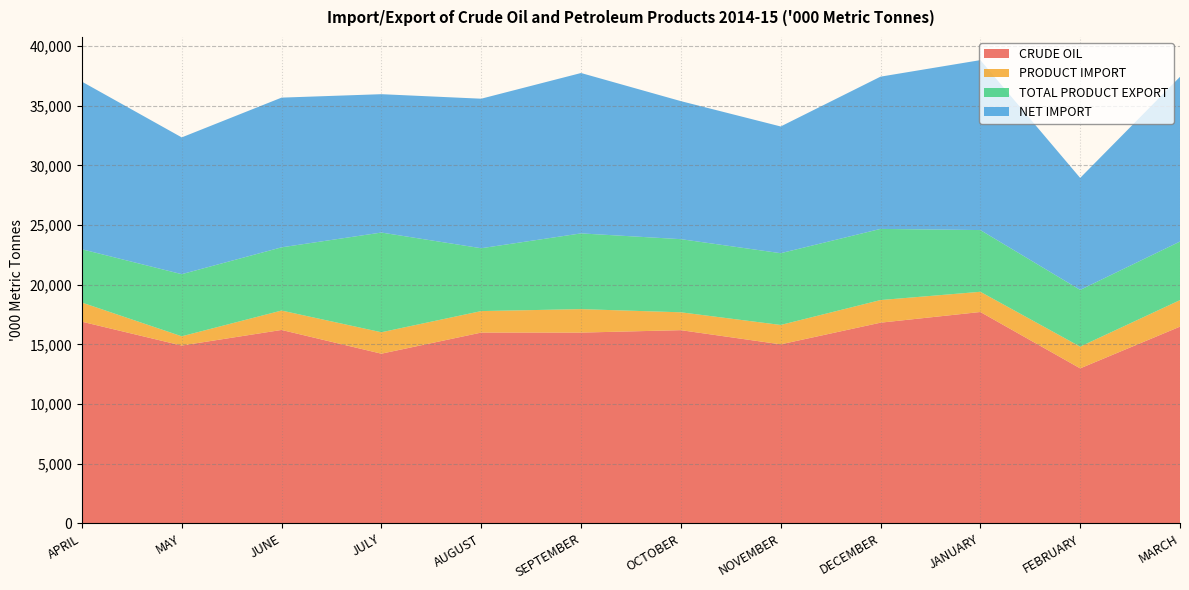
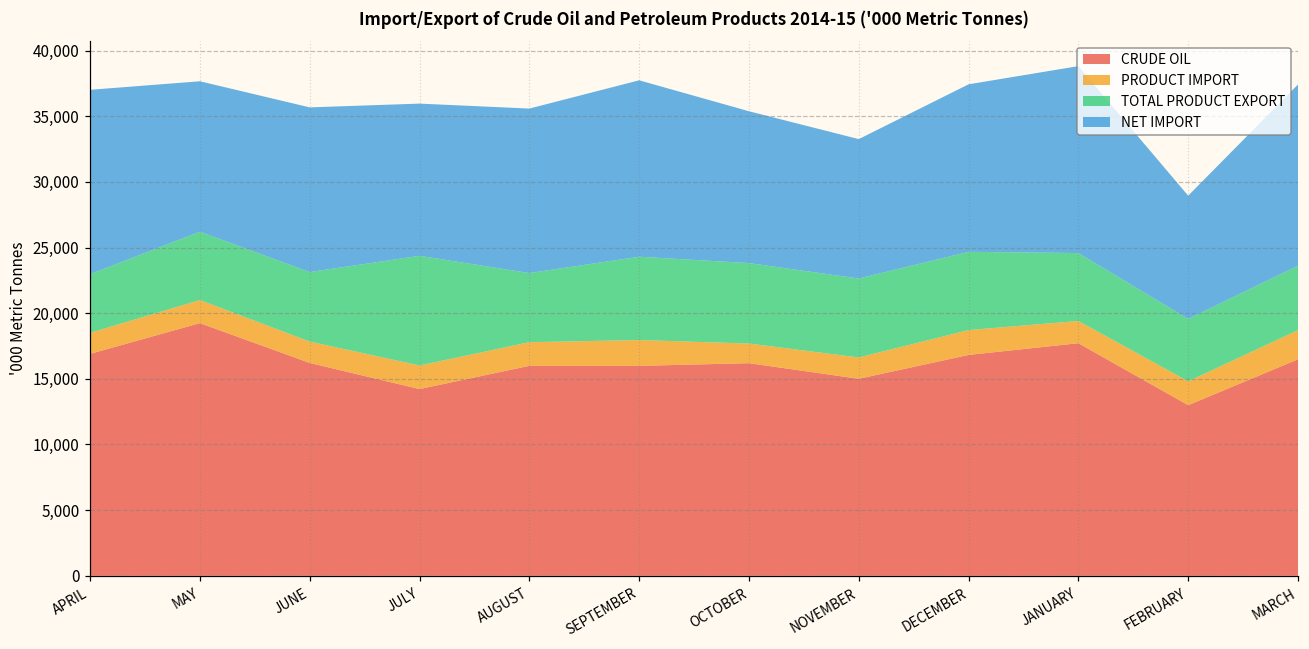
  {
    "CRUDE OIL": {
      "APRIL": "16,900",
-     "MAY": "14,900",
+     "MAY": "19,200",
      "JUNE": "16,200",
      "JULY": "14,200",
      "AUGUST": "16,000",
      "SEPTEMBER": "16,000",
      "OCTOBER": "16,200",
      "NOVEMBER": "15,000",
      "DECEMBER": "16,800",
      "JANUARY": "17,700",
      "FEBRUARY": "13,000",
      "MARCH": "16,500"
    },
    "PRODUCT IMPORT": {
      "APRIL": "1,600",
-     "MAY": "800",
+     "MAY": "1,800",
      "JUNE": "1,600",
      "JULY": "1,800",
      "AUGUST": "1,800",
      "SEPTEMBER": "2,000",
      "OCTOBER": "1,500",
      "NOVEMBER": "1,600",
      "DECEMBER": "1,900",
      "JANUARY": "1,700",
      "FEBRUARY": "1,800",
      "MARCH": "2,200"
    },
    "TOTAL PRODUCT EXPORT": {
      "APRIL": "4,500",
      "MAY": "5,200",
      "JUNE": "5,300",
      "JULY": "8,400",
      "AUGUST": "5,300",
      "SEPTEMBER": "6,300",
      "OCTOBER": "6,100",
      "NOVEMBER": "6,000",
      "DECEMBER": "6,000",
      "JANUARY": "5,200",
      "FEBRUARY": "4,800",
      "MARCH": "4,900"
    },
    "NET IMPORT": {
      "APRIL": "14,000",
      "MAY": "11,500",
      "JUNE": "12,500",
      "JULY": "11,600",
      "AUGUST": "12,500",
      "SEPTEMBER": "13,400",
      "OCTOBER": "11,600",
      "NOVEMBER": "10,600",
      "DECEMBER": "12,800",
      "FEBRUARY": "9,400",
      "MARCH": "13,800"
    }
  }
